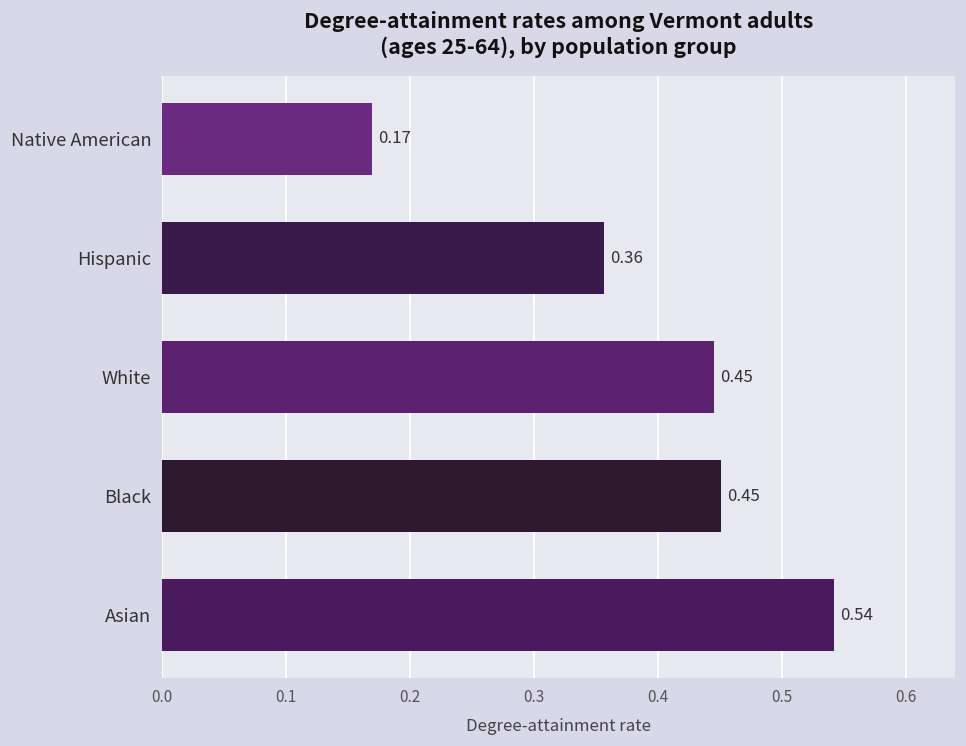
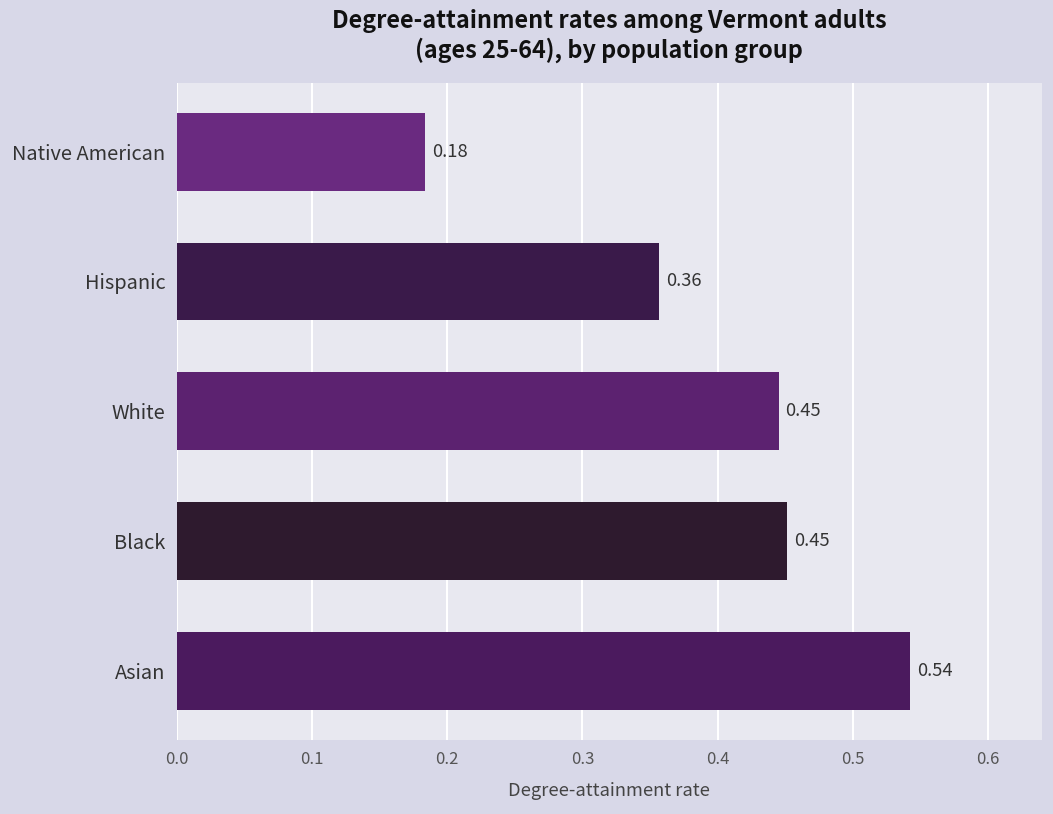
  {
-   "Native American": 0.17,
+   "Native American": 0.18,
    "Hispanic": 0.36,
    "White": 0.45,
    "Black": 0.45,
    "Asian": 0.54
  }
